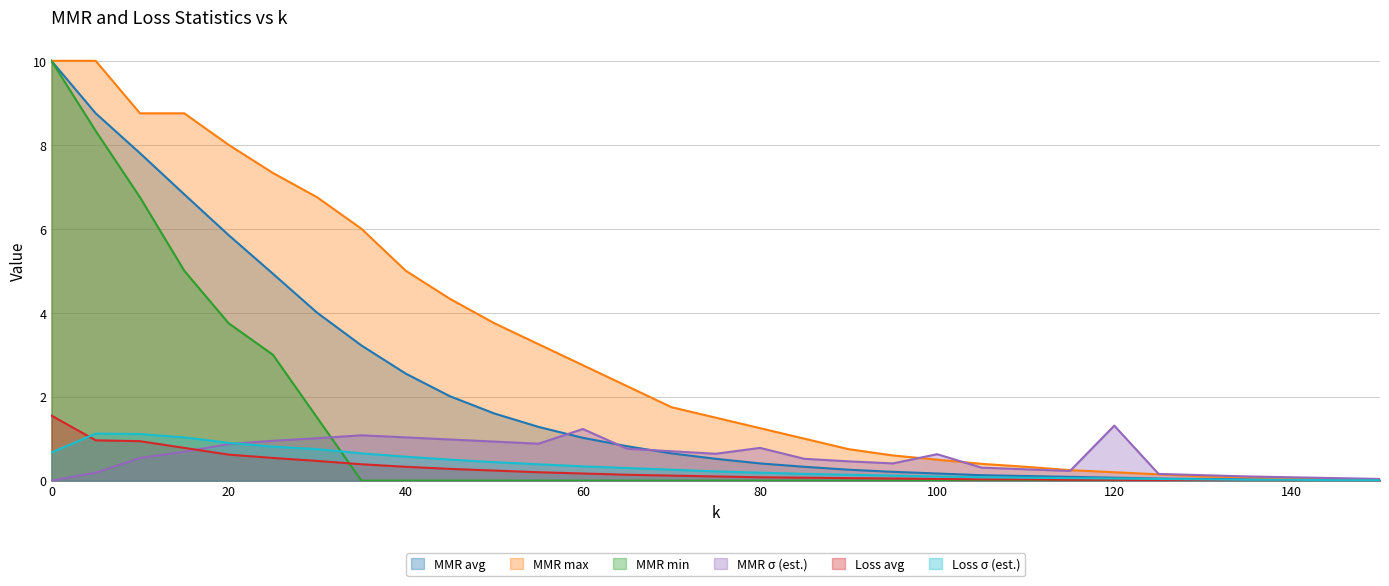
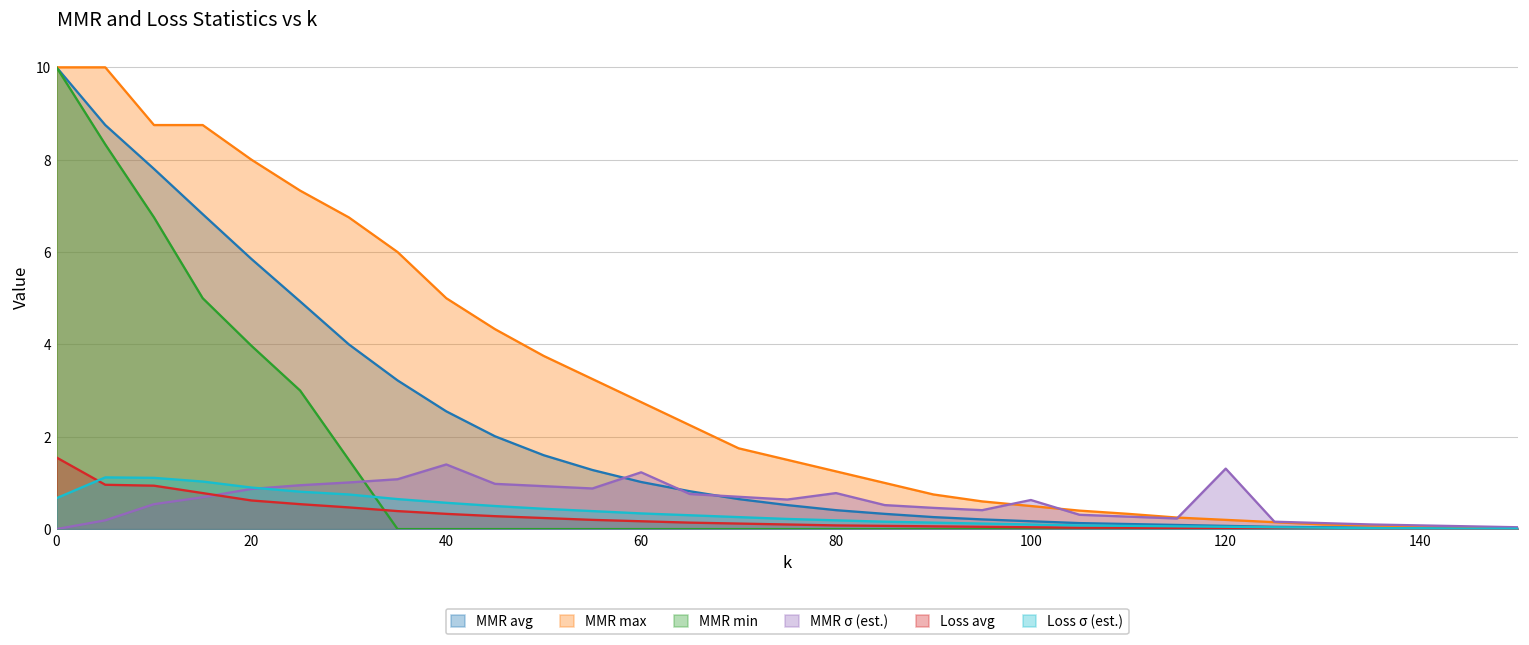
  {
    "MMR min": {
-     "20": 3.8,
+     "20": 4.0,
      "40": 0.0,
      "60": 0.0,
      "80": 0.0
    },
    "MMR σ (est.)": {
      "0": 0.0,
-     "40": 1.0,
+     "40": 1.4,
      "60": 1.2,
      "80": 0.8,
      "100": 0.6,
      "120": 1.3
    }
  }
